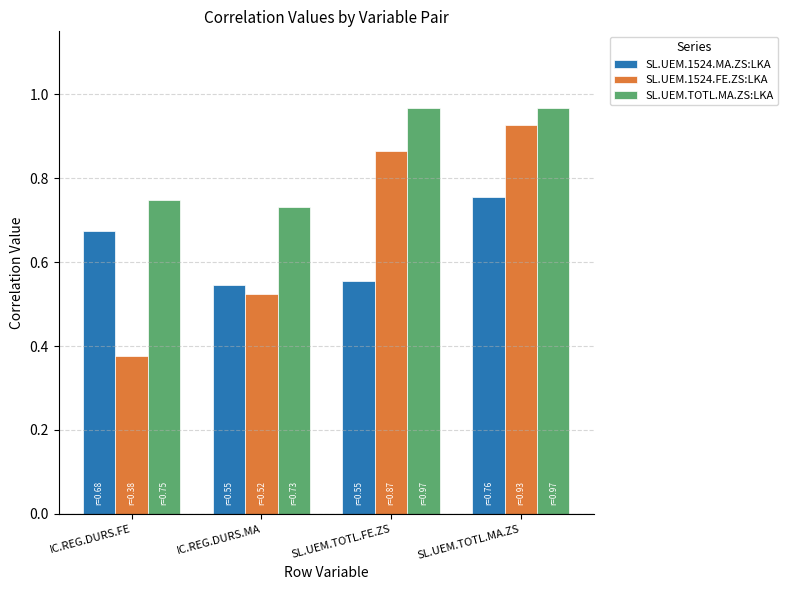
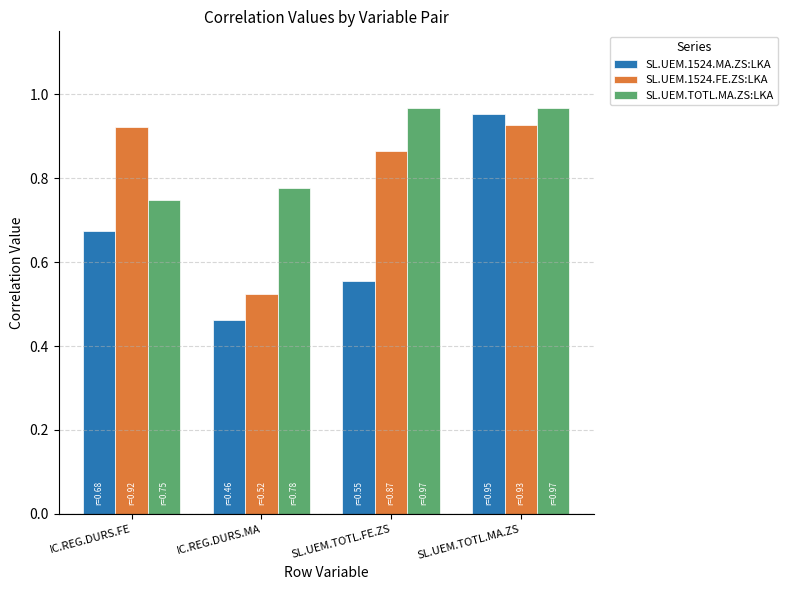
  {
    "SL.UEM.1524.MA.ZS:LKA": {
      "IC.REG.DURS.FE": 0.68,
-     "IC.REG.DURS.MA": 0.55,
+     "IC.REG.DURS.MA": 0.46,
      "SL.UEM.TOTL.FE.ZS": 0.55,
-     "SL.UEM.TOTL.MA.ZS": 0.76
+     "SL.UEM.TOTL.MA.ZS": 0.95
    },
    "SL.UEM.1524.FE.ZS:LKA": {
-     "IC.REG.DURS.FE": 0.38,
+     "IC.REG.DURS.FE": 0.92,
      "IC.REG.DURS.MA": 0.52,
      "SL.UEM.TOTL.FE.ZS": 0.87,
      "SL.UEM.TOTL.MA.ZS": 0.93
    },
    "SL.UEM.TOTL.MA.ZS:LKA": {
      "IC.REG.DURS.FE": 0.75,
-     "IC.REG.DURS.MA": 0.73,
+     "IC.REG.DURS.MA": 0.78,
      "SL.UEM.TOTL.FE.ZS": 0.97,
      "SL.UEM.TOTL.MA.ZS": 0.97
    }
  }
